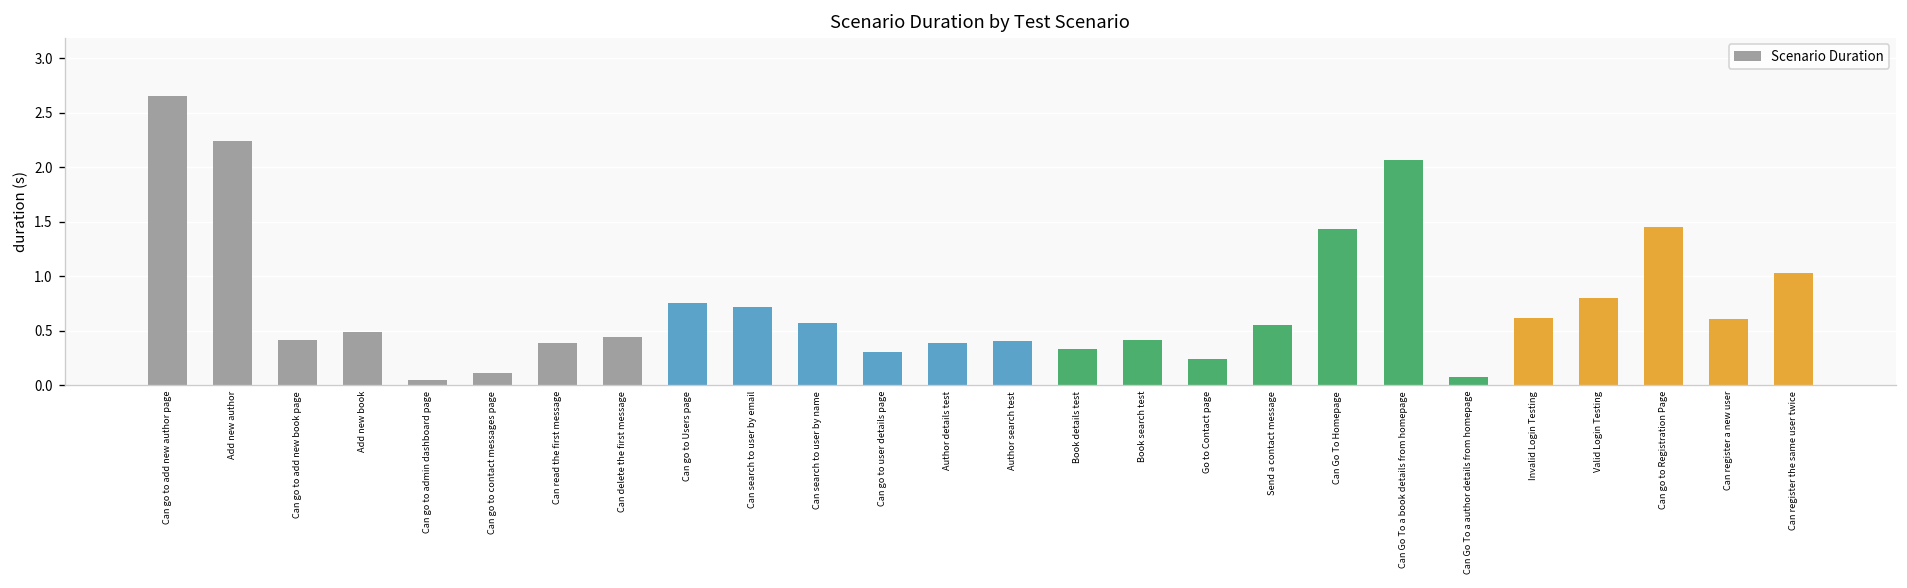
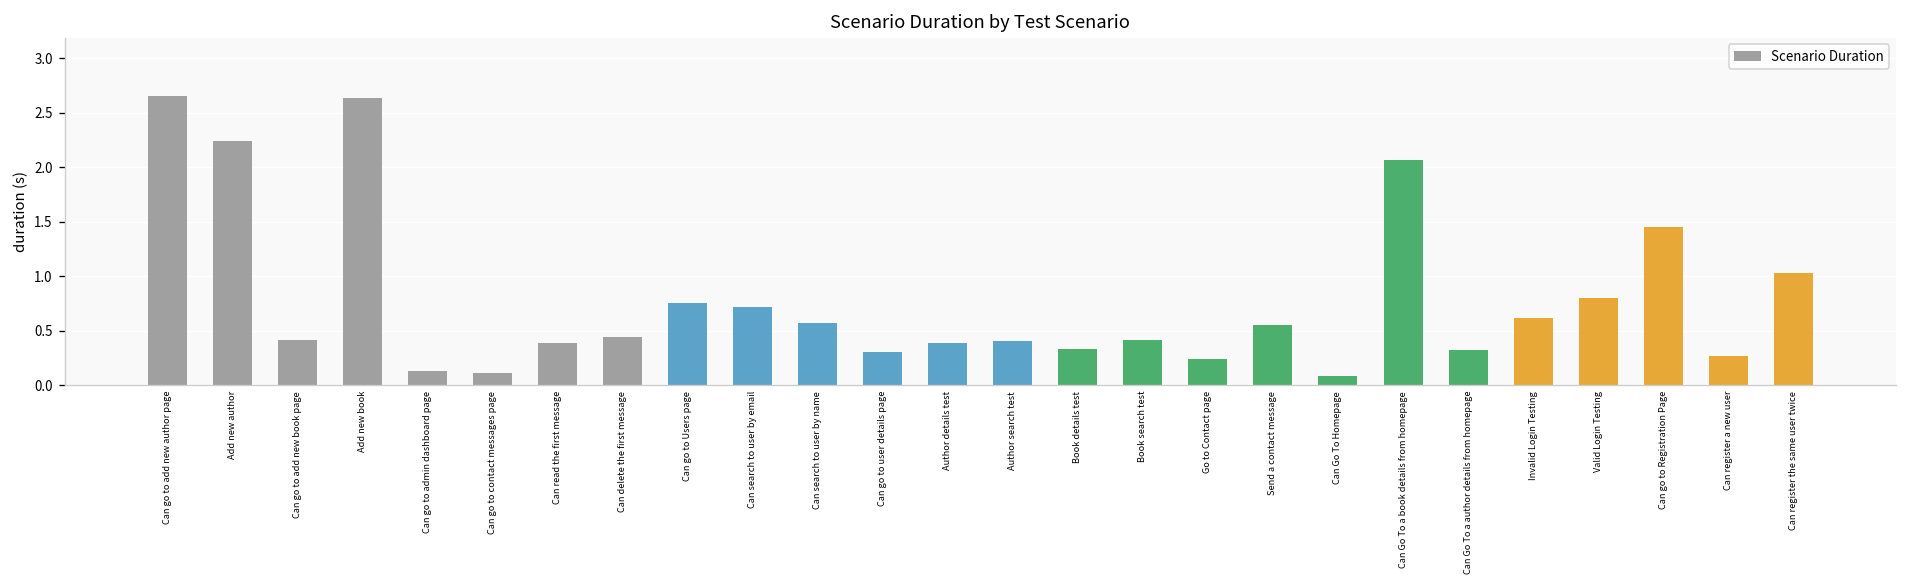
  {
    "Can go to add new author page": 2.7,
    "Add new author": 2.2,
    "Can go to add new book page": 0.4,
-   "Add new book": 0.5,
-   "Can go to admin dashboard page": 0.0,
+   "Add new book": 2.6,
+   "Can go to admin dashboard page": 0.1,
    "Can go to contact messages page": 0.1,
    "Can read the first message": 0.4,
    "Can delete the first message": 0.4,
    "Can go to Users page": 0.8,
    "Can search to user by email": 0.7,
    "Can search to user by name": 0.6,
    "Can go to user details page": 0.3,
    "Author details test": 0.4,
    "Author search test": 0.4,
    "Book details test": 0.3,
    "Book search test": 0.4,
    "Go to Contact page": 0.2,
    "Send a contact message": 0.6,
-   "Can Go To Homepage": 1.4,
+   "Can Go To Homepage": 0.1,
    "Can Go To a book details from homepage": 2.1,
-   "Can Go To a author details from homepage": 0.1,
+   "Can Go To a author details from homepage": 0.3,
    "Invalid Login Testing": 0.6,
    "Valid Login Testing": 0.8,
    "Can go to Registration Page": 1.5,
-   "Can register a new user": 0.6,
+   "Can register a new user": 0.3,
    "Can register the same user twice": 1.0
  }
